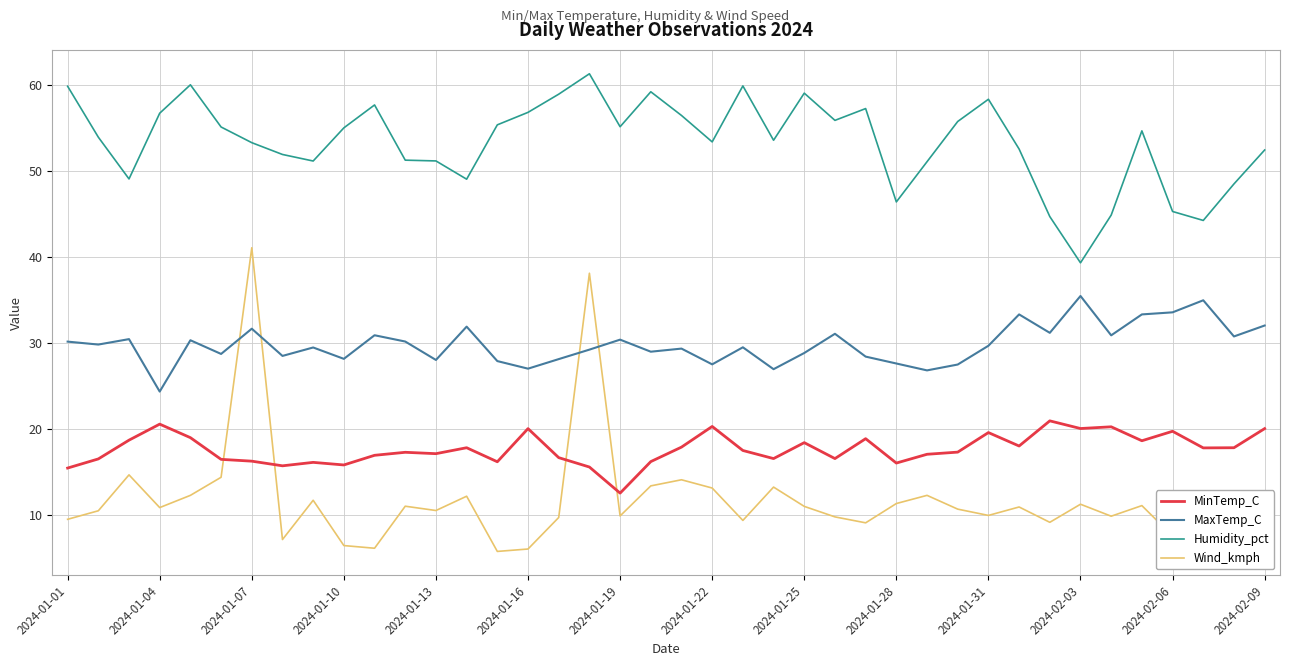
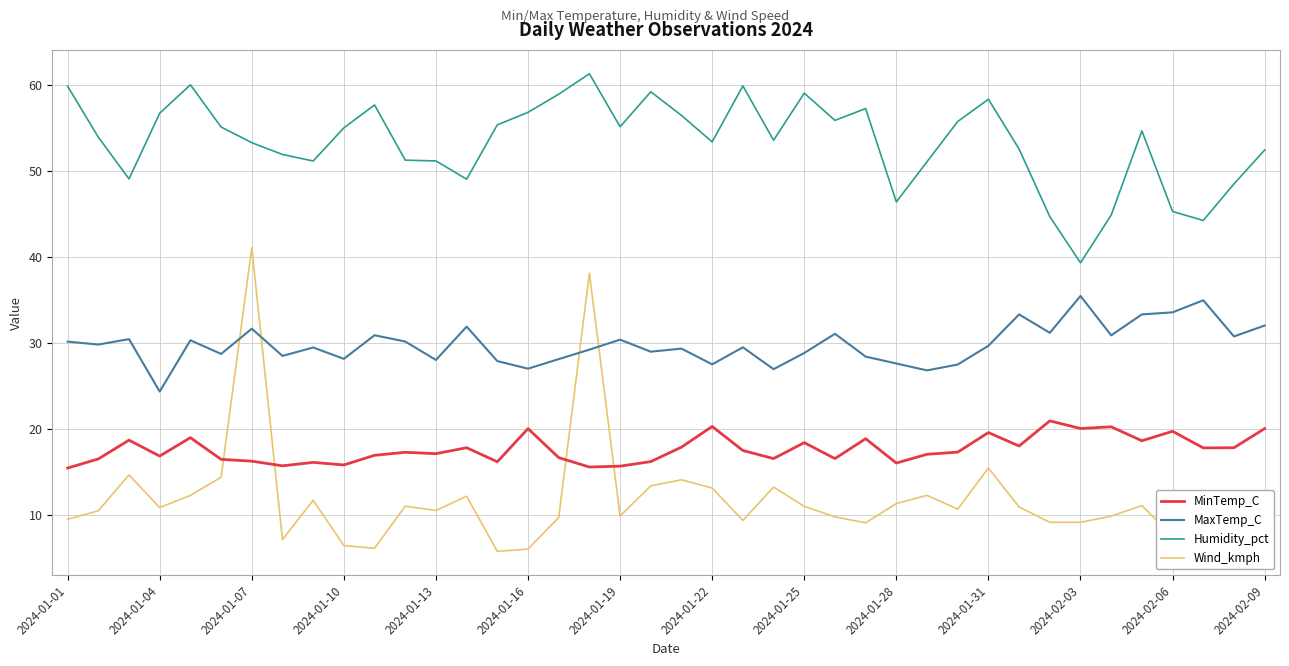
  {
    "MinTemp_C": {
      "2024-01-01": 16,
-     "2024-01-04": 21,
+     "2024-01-04": 17,
      "2024-01-07": 16,
      "2024-01-10": 16,
      "2024-01-13": 17,
      "2024-01-16": 20,
-     "2024-01-19": 13,
+     "2024-01-19": 16,
      "2024-01-22": 20,
      "2024-01-25": 18,
      "2024-01-28": 16,
      "2024-01-31": 20,
      "2024-02-03": 20,
      "2024-02-06": 20,
      "2024-02-09": 20
    },
    "Wind_kmph": {
      "2024-01-01": 10,
      "2024-01-04": 11,
      "2024-01-07": 41,
      "2024-01-10": 7,
      "2024-01-13": 11,
      "2024-01-16": 6,
      "2024-01-19": 10,
      "2024-01-22": 13,
      "2024-01-25": 11,
      "2024-01-28": 11,
-     "2024-01-31": 10,
-     "2024-02-03": 11
+     "2024-01-31": 16,
+     "2024-02-03": 9
    }
  }
